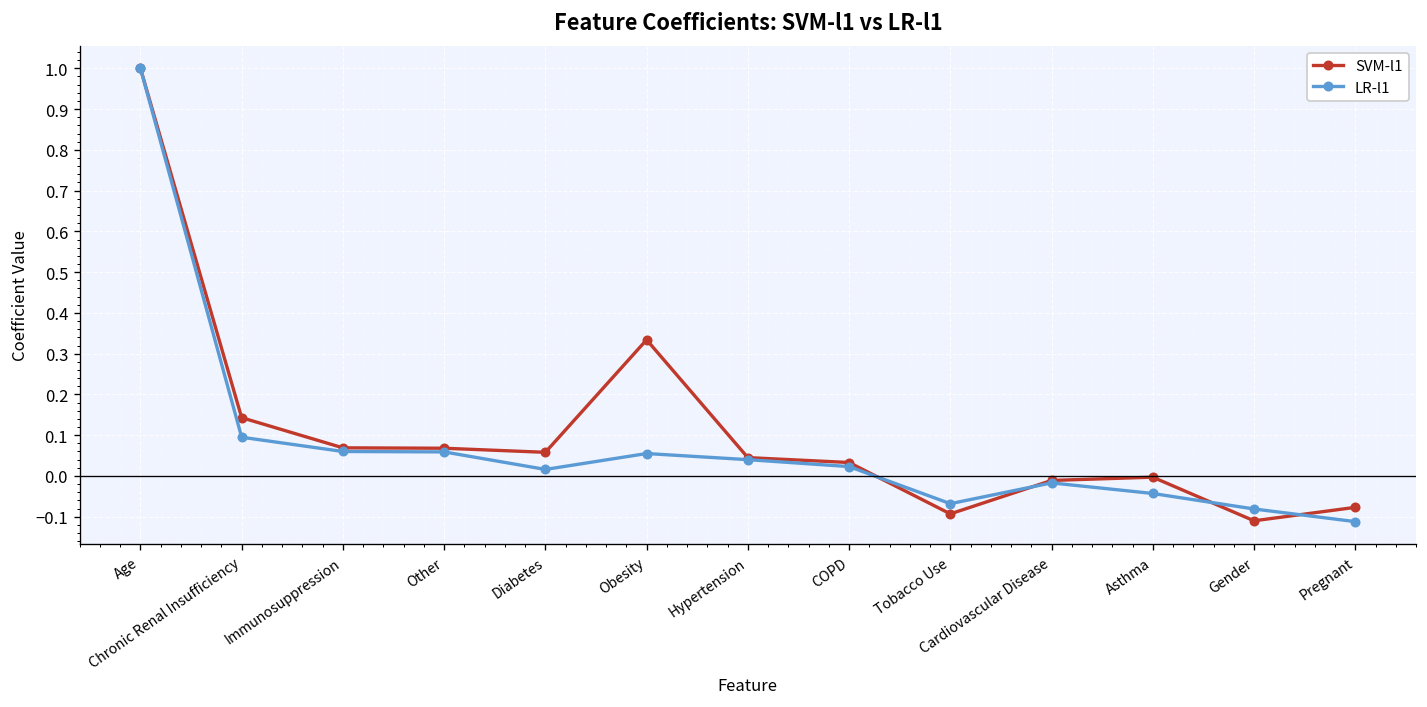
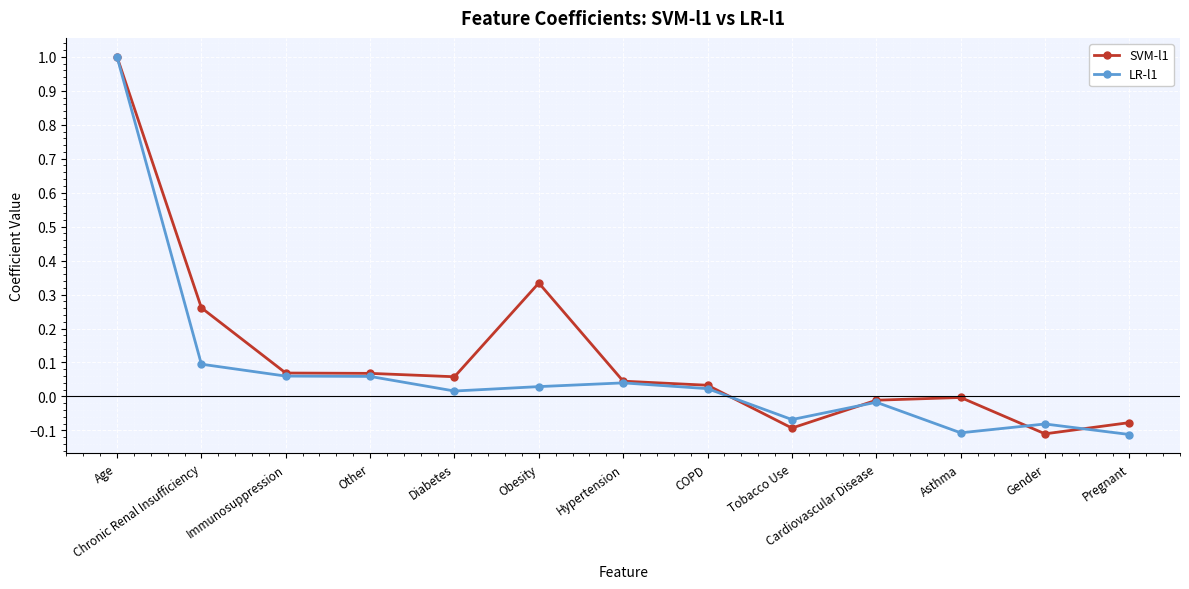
  {
    "SVM-l1": {
-     "Chronic Renal Insufficiency": 0.14,
+     "Chronic Renal Insufficiency": 0.26,
      "Immunosuppression": 0.07,
      "Other": 0.07,
      "Diabetes": 0.06,
      "Obesity": 0.33,
      "COPD": 0.03,
      "Tobacco Use": -0.09,
      "Asthma": 0.00,
      "Gender": -0.11,
      "Pregnant": -0.08
    },
    "LR-l1": {
      "Chronic Renal Insufficiency": 0.10,
      "Immunosuppression": 0.06,
      "Other": 0.06,
      "Diabetes": 0.02,
-     "Obesity": 0.06,
+     "Obesity": 0.03,
      "COPD": 0.02,
      "Tobacco Use": -0.07,
-     "Asthma": -0.04,
+     "Asthma": -0.11,
      "Gender": -0.08,
      "Pregnant": -0.11
    }
  }
